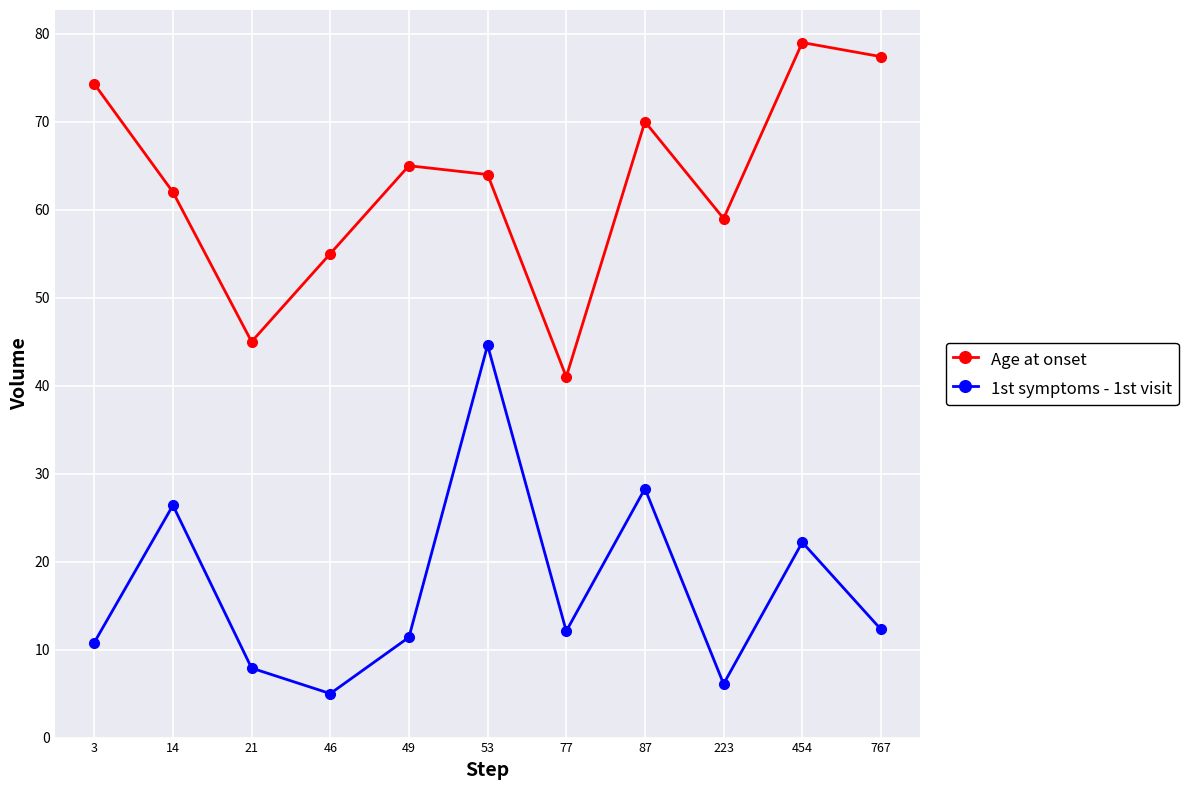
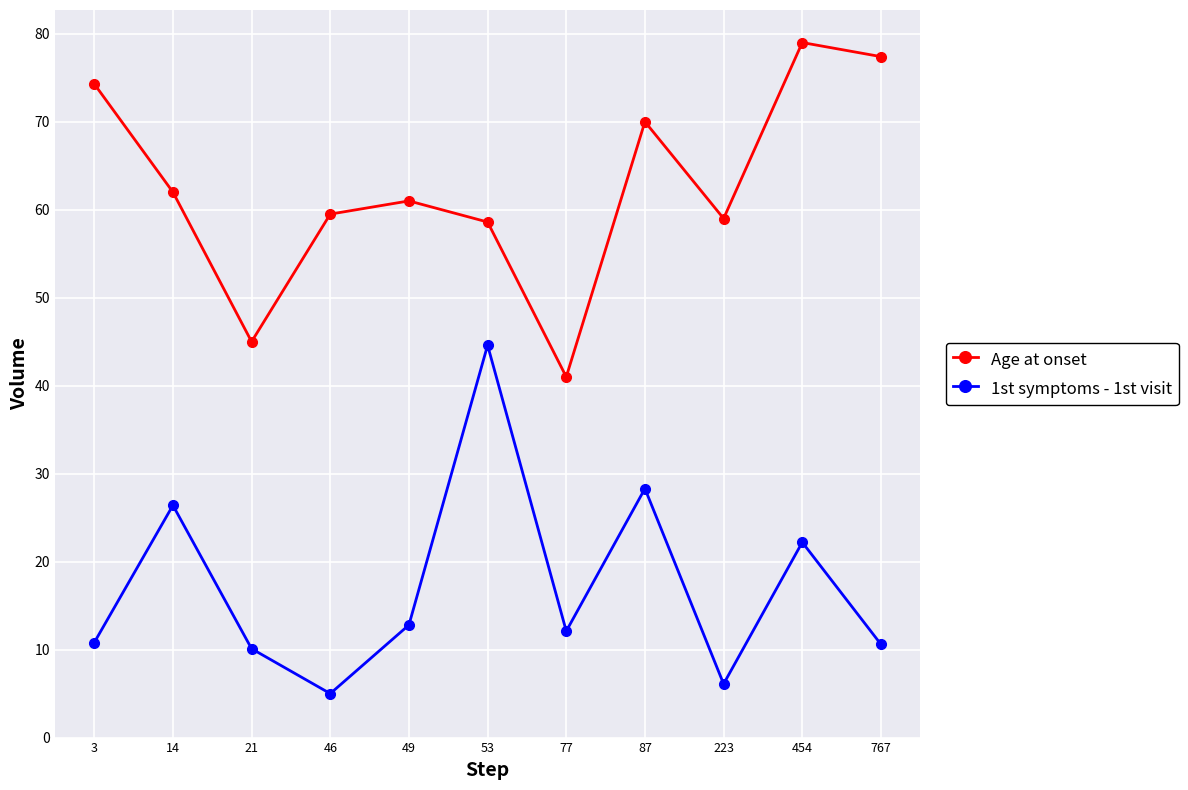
  {
    "Age at onset": {
      "3": 74,
      "14": 62,
      "21": 45,
-     "46": 55,
-     "49": 65,
-     "53": 64,
+     "46": 60,
+     "49": 61,
+     "53": 59,
      "77": 41,
      "87": 70,
      "223": 59,
      "454": 79,
      "767": 77
    },
    "1st symptoms - 1st visit": {
      "3": 11,
      "14": 26,
-     "21": 8,
+     "21": 10,
      "46": 5,
-     "49": 11,
+     "49": 13,
      "53": 45,
      "77": 12,
      "87": 28,
      "223": 6,
      "454": 22,
-     "767": 12
+     "767": 11
    }
  }
